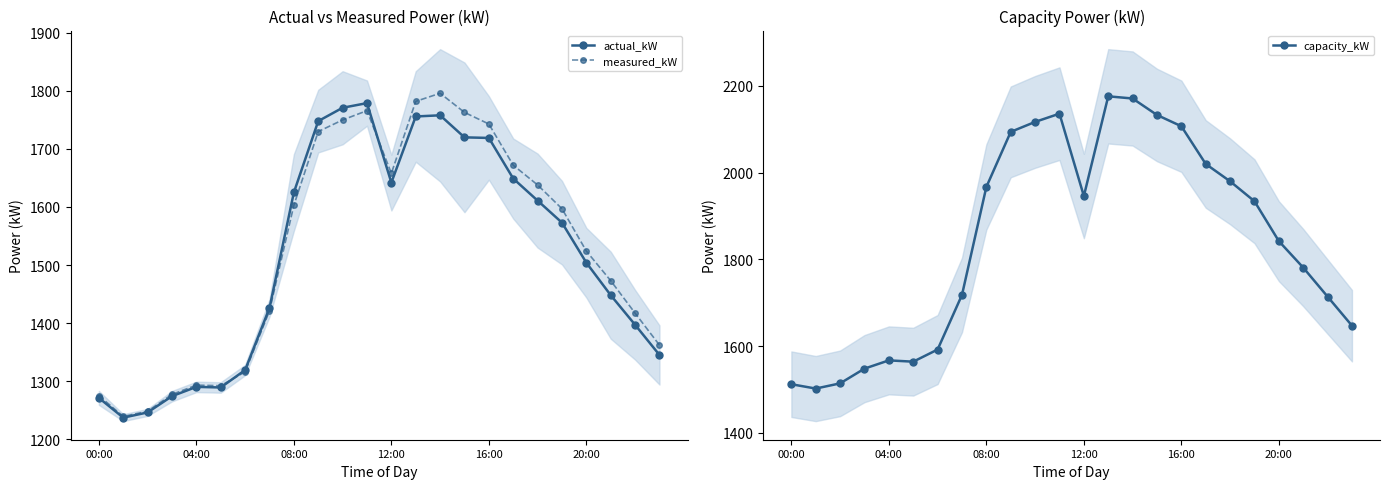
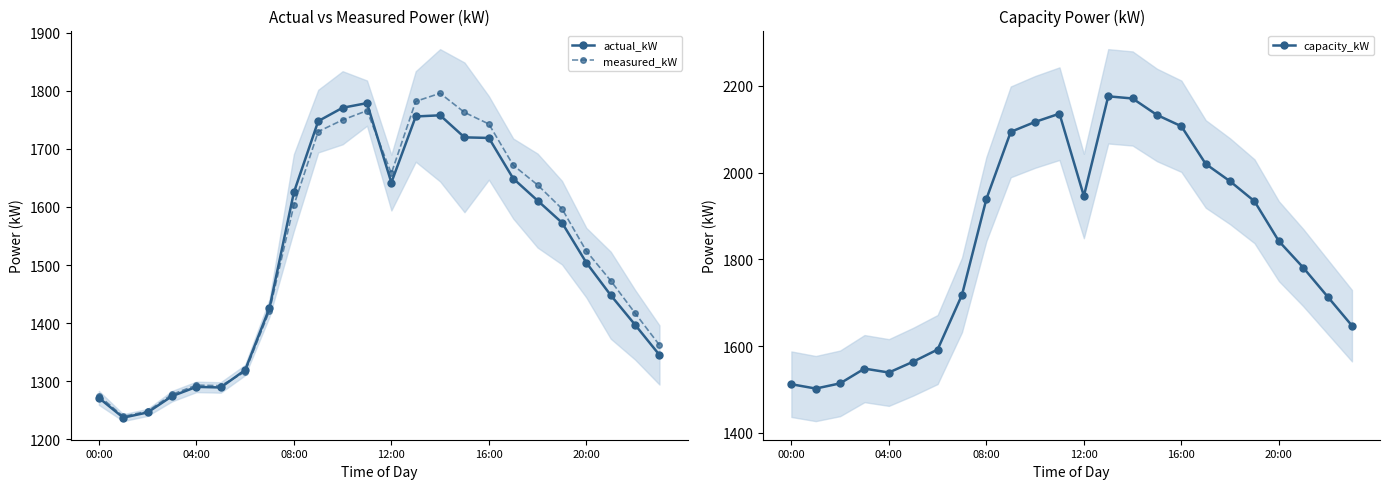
  {
    "Capacity Power (kW)": {
      "capacity_kW": {
        "00:00": 1510,
-       "04:00": 1570,
-       "08:00": 1970,
+       "04:00": 1540,
+       "08:00": 1940,
        "12:00": 1950,
        "16:00": 2110,
        "20:00": 1840
      }
    }
  }
